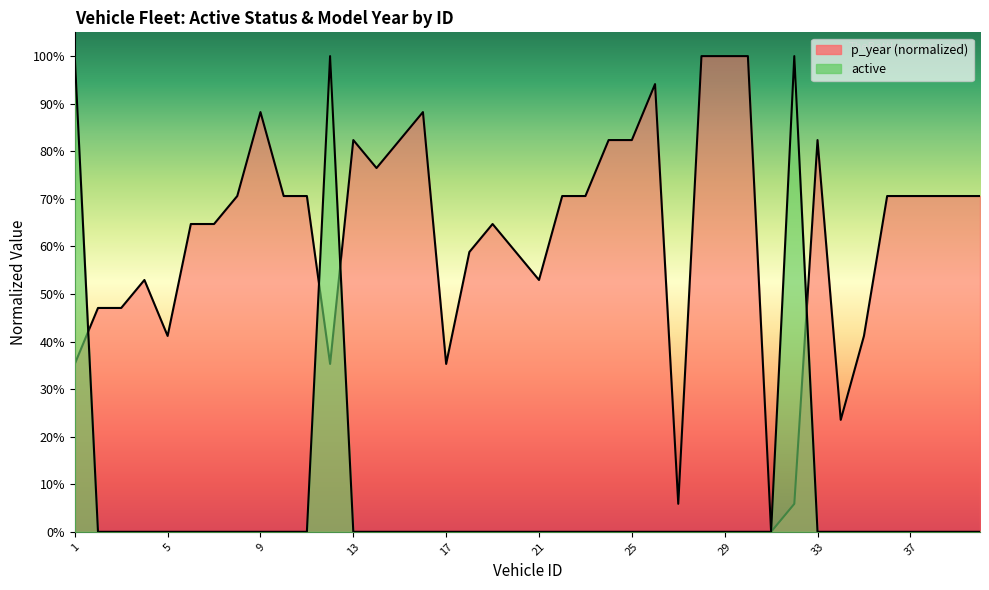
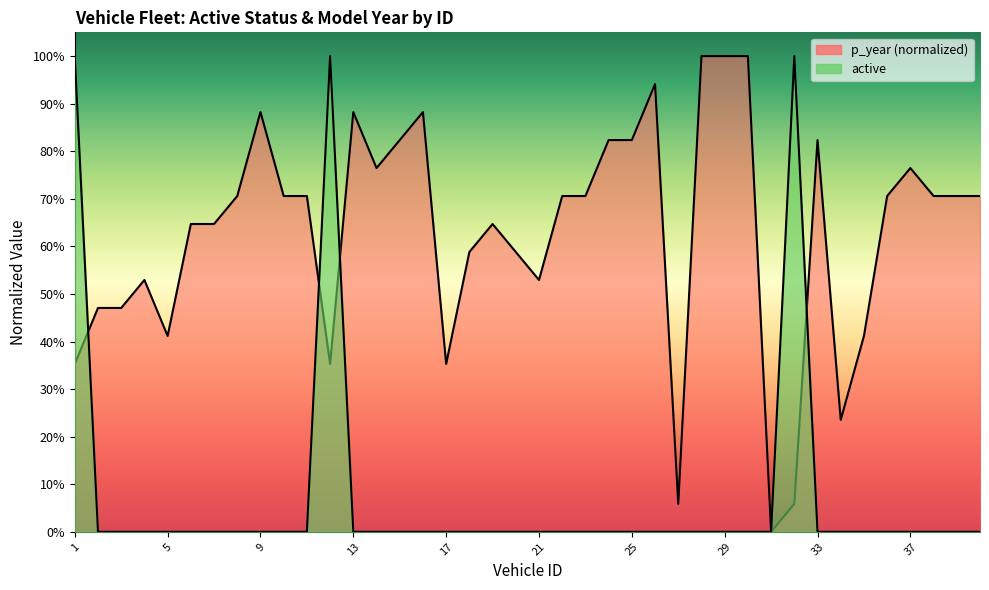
  {
    "p_year (normalized)": {
      "1": "35%",
      "5": "41%",
      "9": "88%",
-     "13": "82%",
+     "13": "88%",
      "17": "35%",
      "21": "53%",
      "25": "82%",
      "29": "100%",
      "33": "82%",
-     "37": "71%"
+     "37": "76%"
    },
    "active": {
      "1": "100%",
      "5": "0%",
      "9": "0%",
      "13": "0%",
      "17": "0%",
      "21": "0%",
      "25": "0%",
      "29": "0%",
      "33": "0%",
      "37": "0%"
    }
  }
